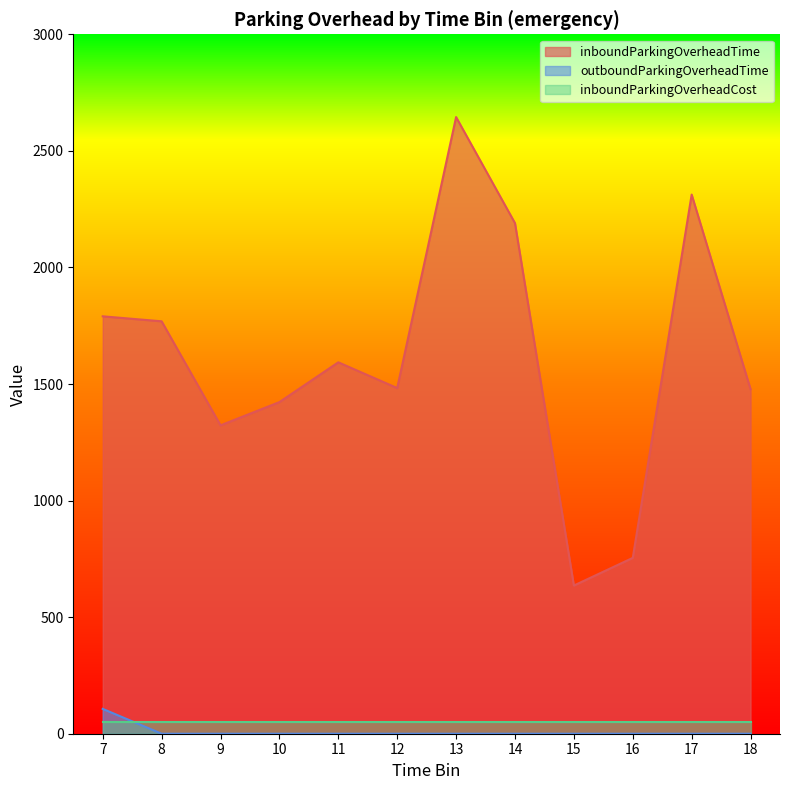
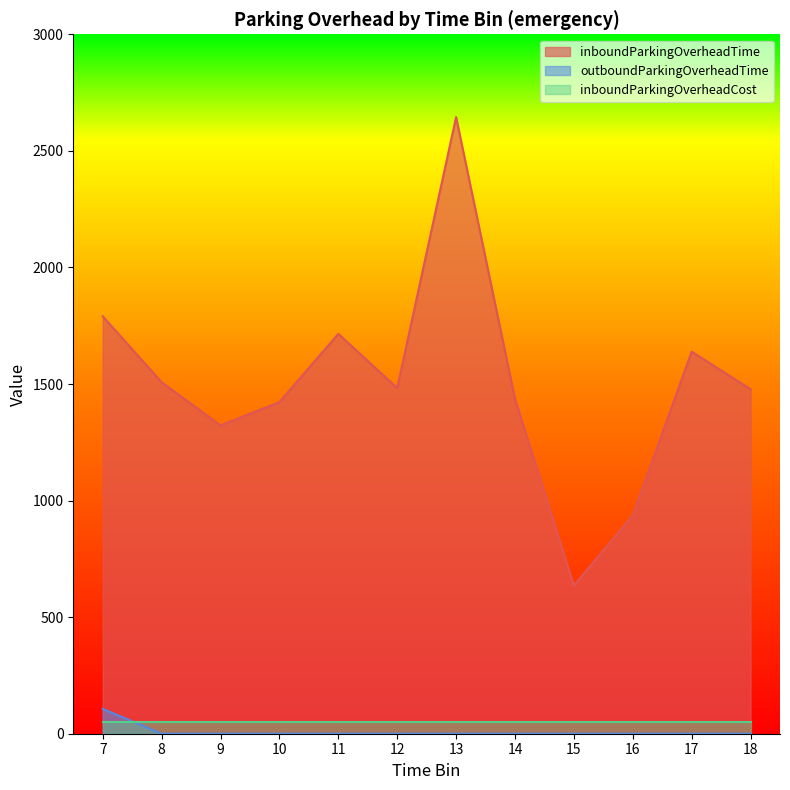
  {
    "inboundParkingOverheadTime": {
      "7": 1790,
-     "8": 1770,
+     "8": 1510,
      "9": 1320,
      "10": 1420,
-     "11": 1590,
+     "11": 1720,
      "12": 1480,
      "13": 2650,
-     "14": 2190,
+     "14": 1440,
      "15": 640,
-     "16": 750,
-     "17": 2310,
+     "16": 940,
+     "17": 1640,
      "18": 1480
    },
    "outboundParkingOverheadTime": {
      "7": 110,
      "8": 0,
      "9": 0,
      "10": 0,
      "11": 0,
      "12": 0,
      "13": 0,
      "14": 0,
      "15": 0,
      "16": 0,
      "17": 0,
      "18": 0
    },
    "inboundParkingOverheadCost": {
      "7": 50,
      "8": 50,
      "9": 50,
      "10": 50,
      "11": 50,
      "12": 50,
      "13": 50,
      "14": 50,
      "15": 50,
      "16": 50,
      "17": 50,
      "18": 50
    }
  }
